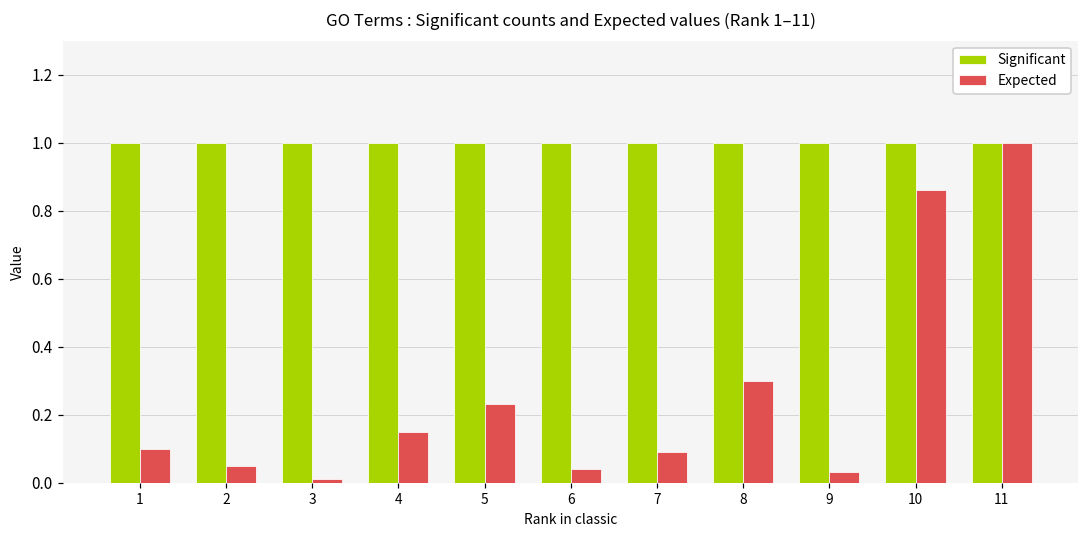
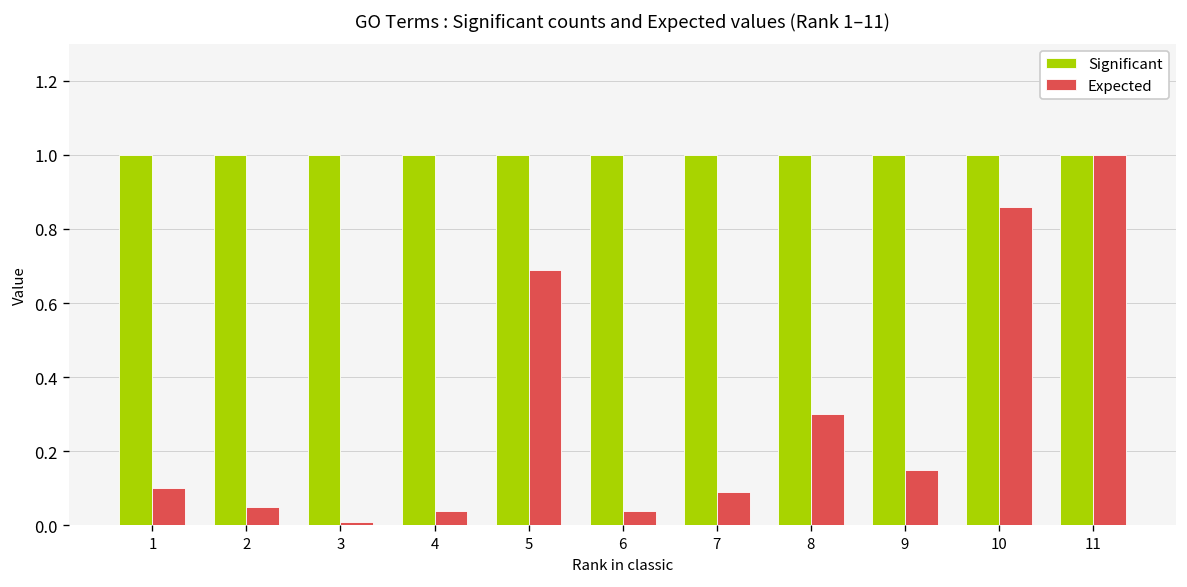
  {
    "Significant": {
      "1": 1.00,
      "2": 1.00,
      "3": 1.00,
      "4": 1.00,
      "5": 1.00,
      "6": 1.00,
      "7": 1.00,
      "8": 1.00,
      "9": 1.00,
      "10": 1.00,
      "11": 1.00
    },
    "Expected": {
      "1": 0.10,
      "2": 0.05,
      "3": 0.01,
-     "4": 0.15,
-     "5": 0.23,
+     "4": 0.04,
+     "5": 0.69,
      "6": 0.04,
      "7": 0.09,
      "8": 0.30,
-     "9": 0.03,
+     "9": 0.15,
      "10": 0.86,
      "11": 1.00
    }
  }
